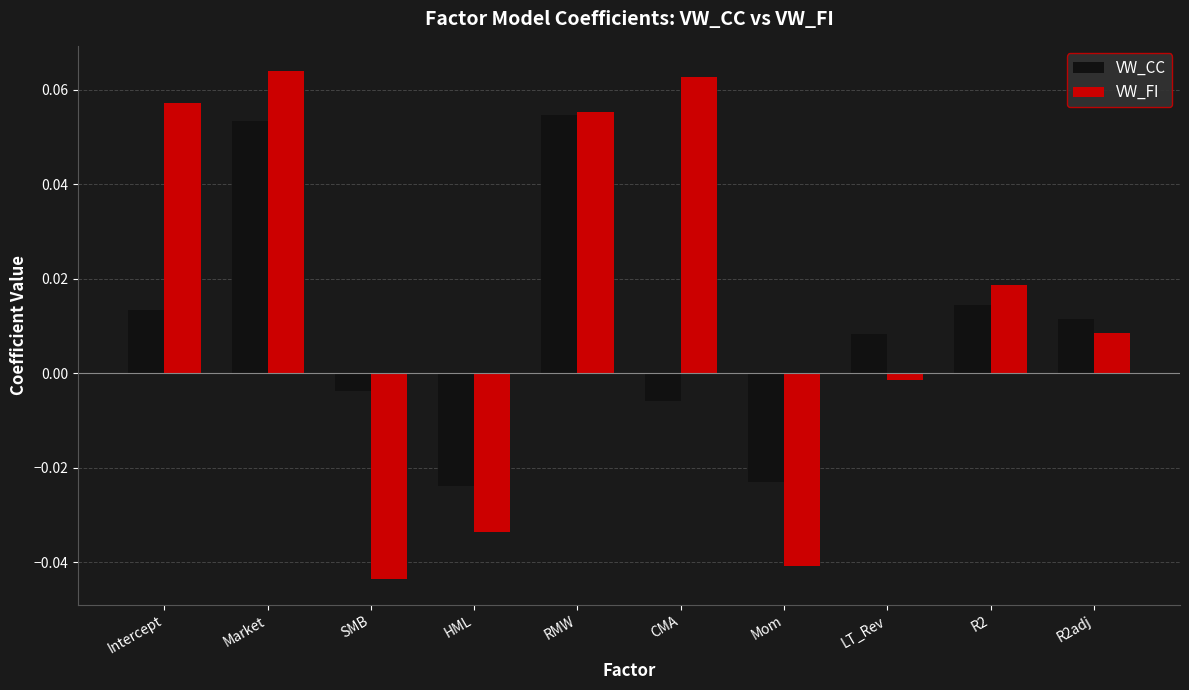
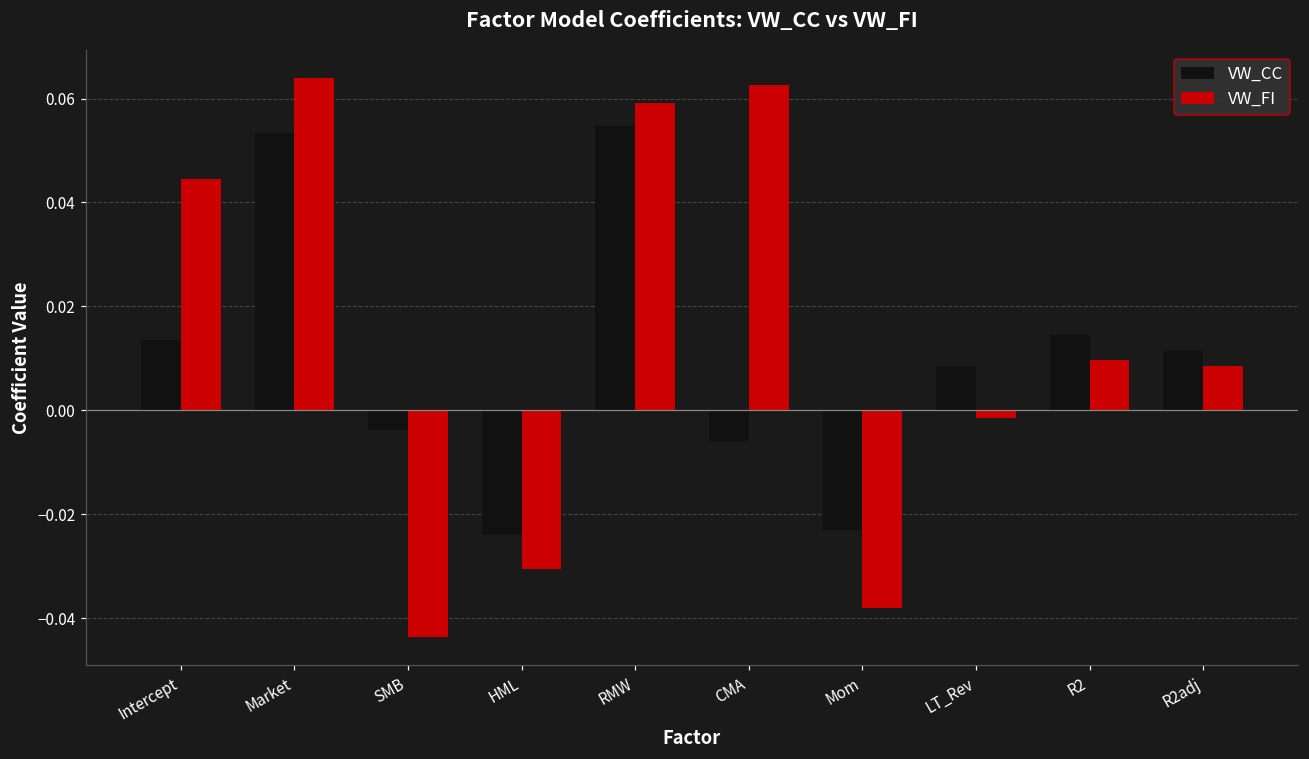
  {
    "VW_CC": {
      "Intercept": 0.013,
      "Market": 0.053,
      "SMB": -0.004,
      "HML": -0.024,
      "RMW": 0.055,
      "CMA": -0.006,
      "Mom": -0.023,
      "LT_Rev": 0.008,
      "R2": 0.014,
      "R2adj": 0.011
    },
    "VW_FI": {
-     "Intercept": 0.057,
+     "Intercept": 0.044,
      "Market": 0.064,
      "SMB": -0.044,
-     "HML": -0.034,
-     "RMW": 0.055,
+     "HML": -0.030,
+     "RMW": 0.059,
      "CMA": 0.063,
-     "Mom": -0.041,
+     "Mom": -0.038,
      "LT_Rev": -0.001,
-     "R2": 0.019,
+     "R2": 0.010,
      "R2adj": 0.009
    }
  }
